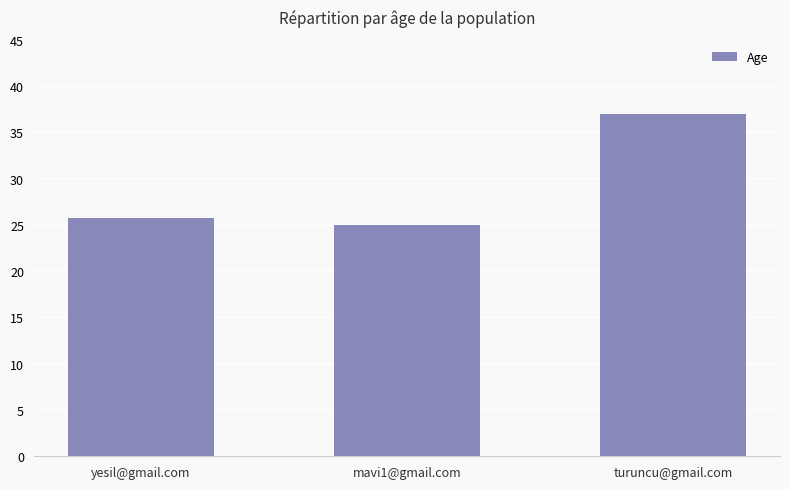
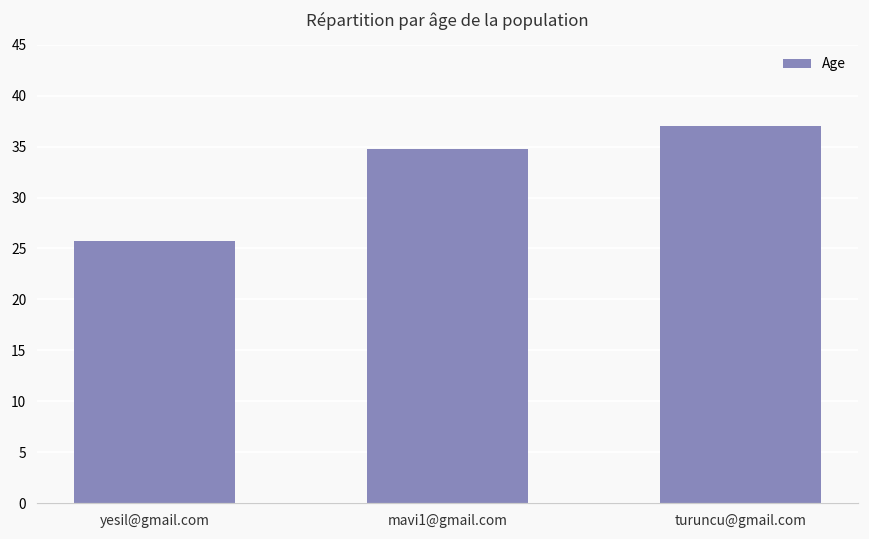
  {
    "yesil@gmail.com": 26,
-   "mavi1@gmail.com": 25,
+   "mavi1@gmail.com": 35,
    "turuncu@gmail.com": 37
  }
